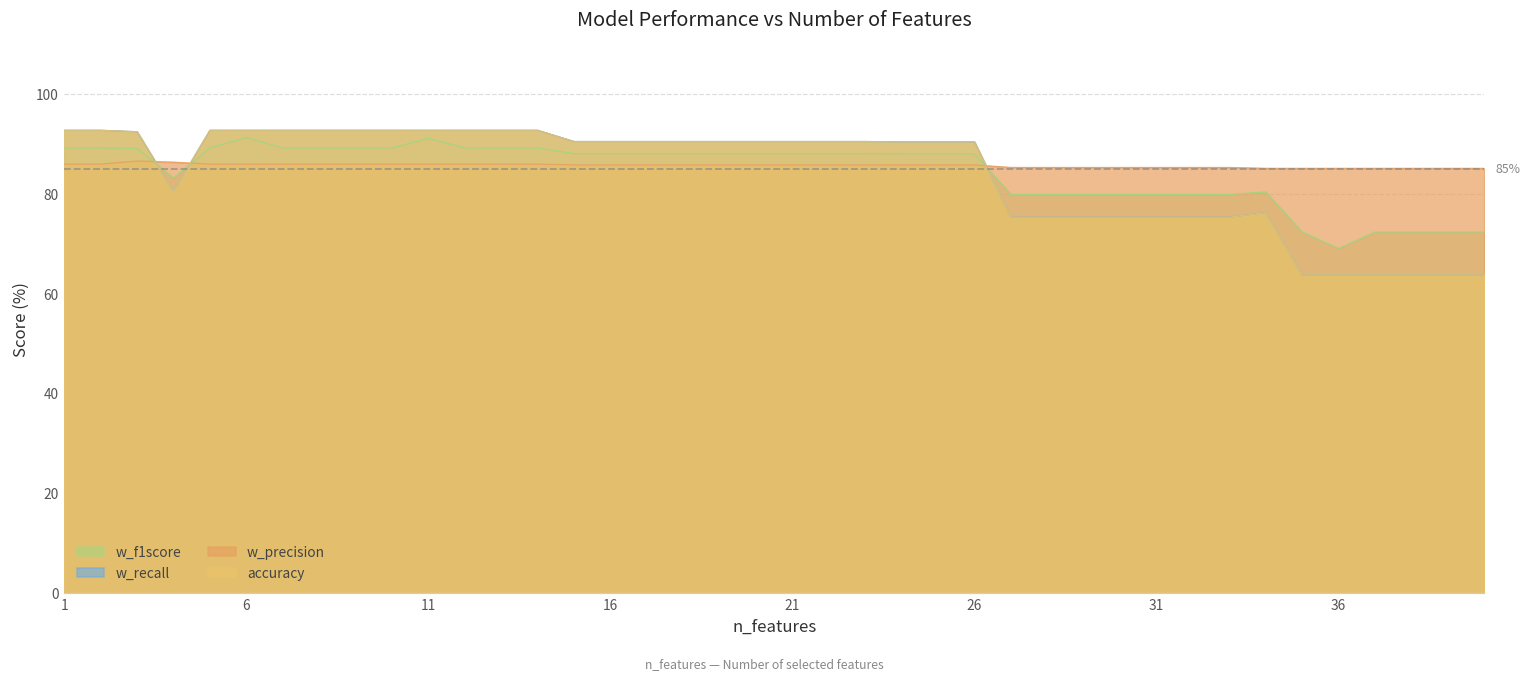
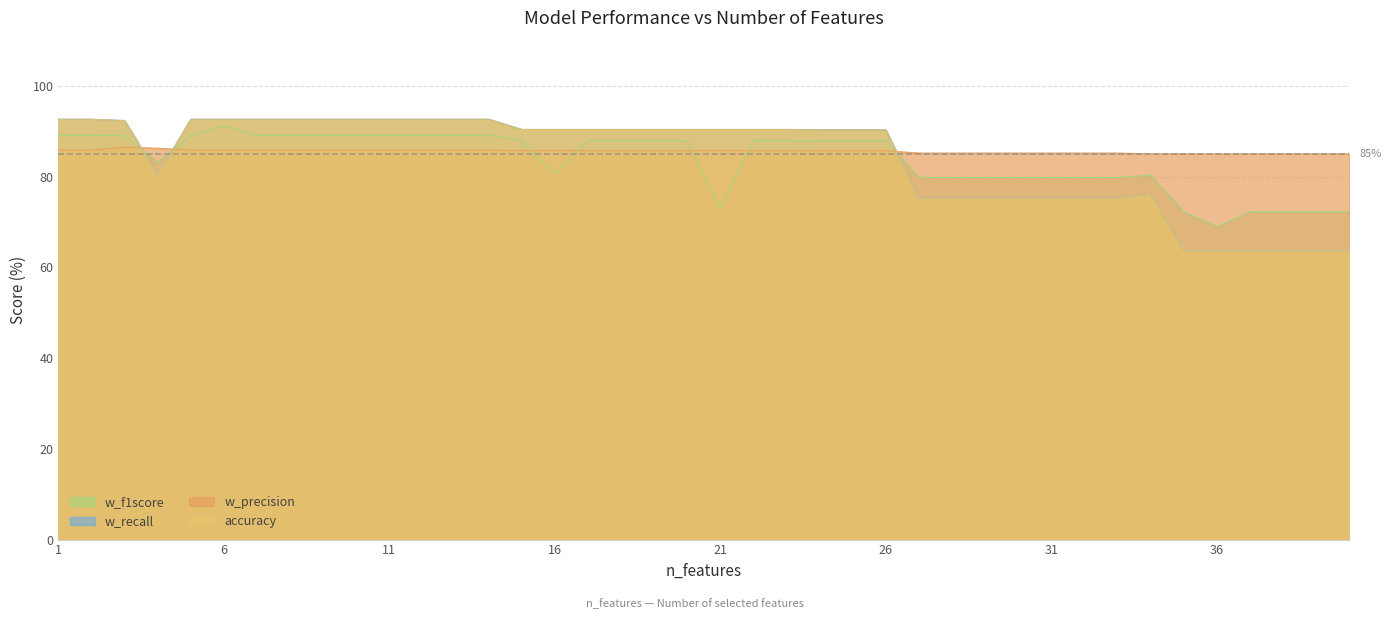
  {
    "w_f1score": {
      "1": 89,
      "6": 91,
-     "11": 91,
-     "16": 88,
-     "21": 88,
+     "11": 89,
+     "16": 81,
+     "21": 73,
      "26": 88,
      "31": 80,
      "36": 69
    }
  }
